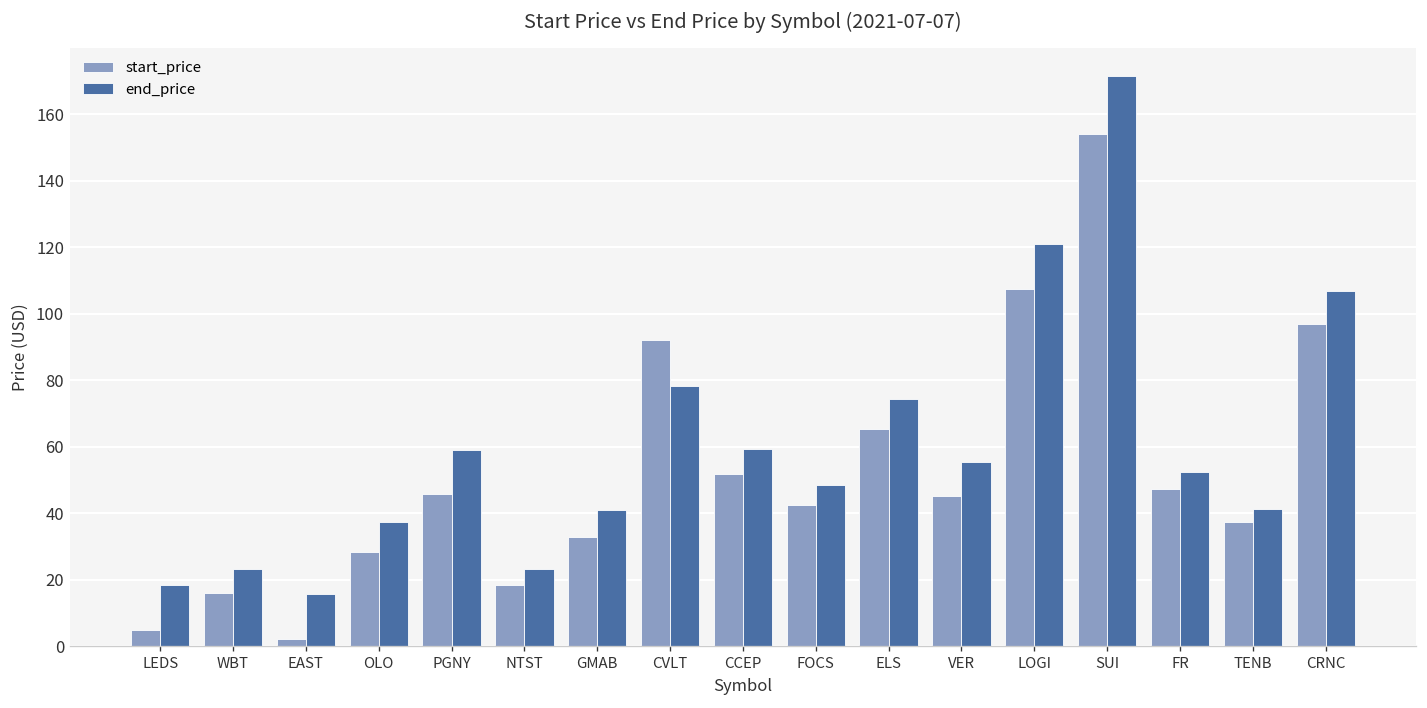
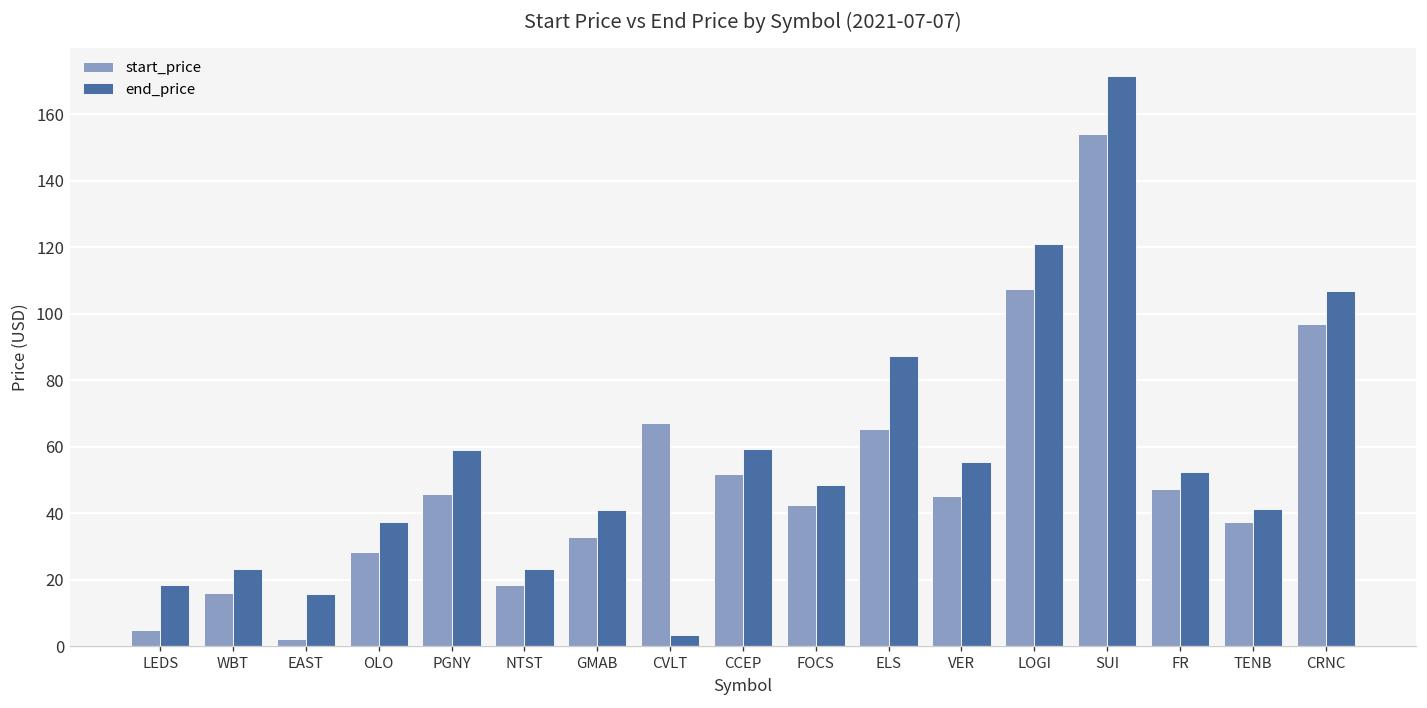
  {
    "start_price": {
      "LEDS": 5,
      "WBT": 16,
      "EAST": 2,
      "OLO": 28,
      "PGNY": 46,
      "NTST": 18,
      "GMAB": 33,
-     "CVLT": 92,
+     "CVLT": 67,
      "CCEP": 52,
      "FOCS": 42,
      "ELS": 65,
      "VER": 45,
      "LOGI": 107,
      "SUI": 154,
      "FR": 47,
      "TENB": 37,
      "CRNC": 97
    },
    "end_price": {
      "LEDS": 18,
      "WBT": 23,
      "EAST": 16,
      "OLO": 37,
      "PGNY": 59,
      "NTST": 23,
      "GMAB": 41,
-     "CVLT": 78,
+     "CVLT": 3,
      "CCEP": 59,
      "FOCS": 49,
-     "ELS": 74,
+     "ELS": 87,
      "VER": 55,
      "LOGI": 121,
      "SUI": 171,
      "FR": 52,
      "TENB": 41,
      "CRNC": 107
    }
  }
